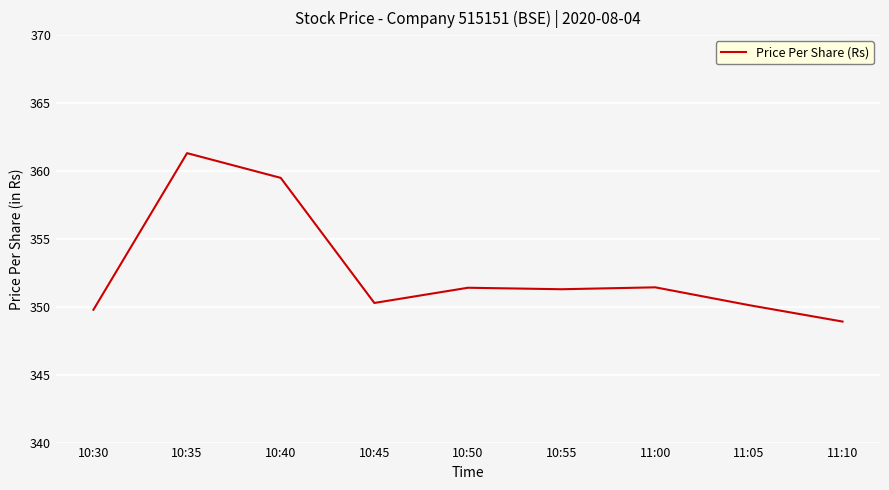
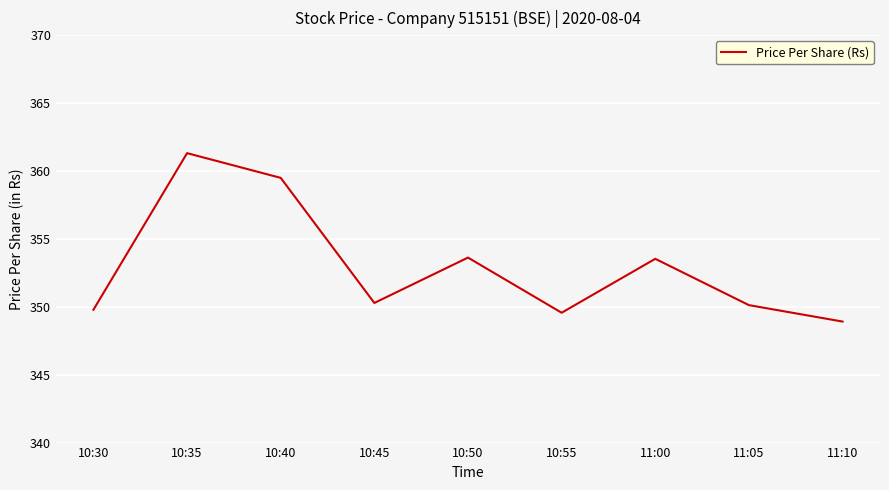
  {
    "10:30": 349.8,
    "10:35": 361.3,
    "10:40": 359.5,
    "10:45": 350.3,
-   "10:50": 351.4,
-   "10:55": 351.3,
-   "11:00": 351.4,
+   "10:50": 353.6,
+   "10:55": 349.6,
+   "11:00": 353.5,
    "11:05": 350.1,
    "11:10": 348.9
  }
